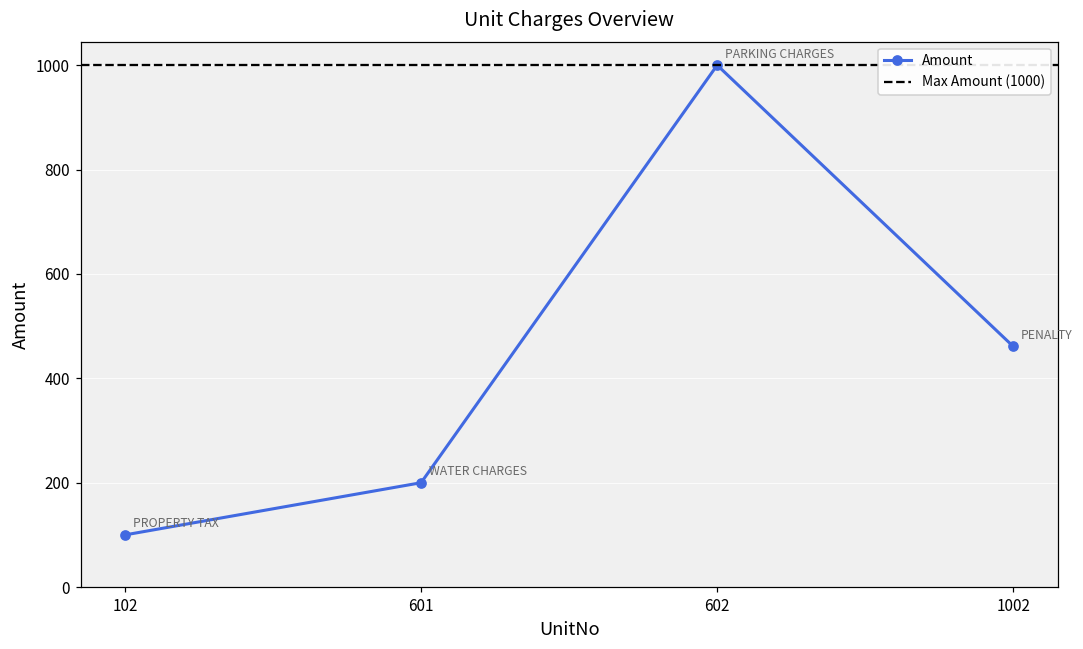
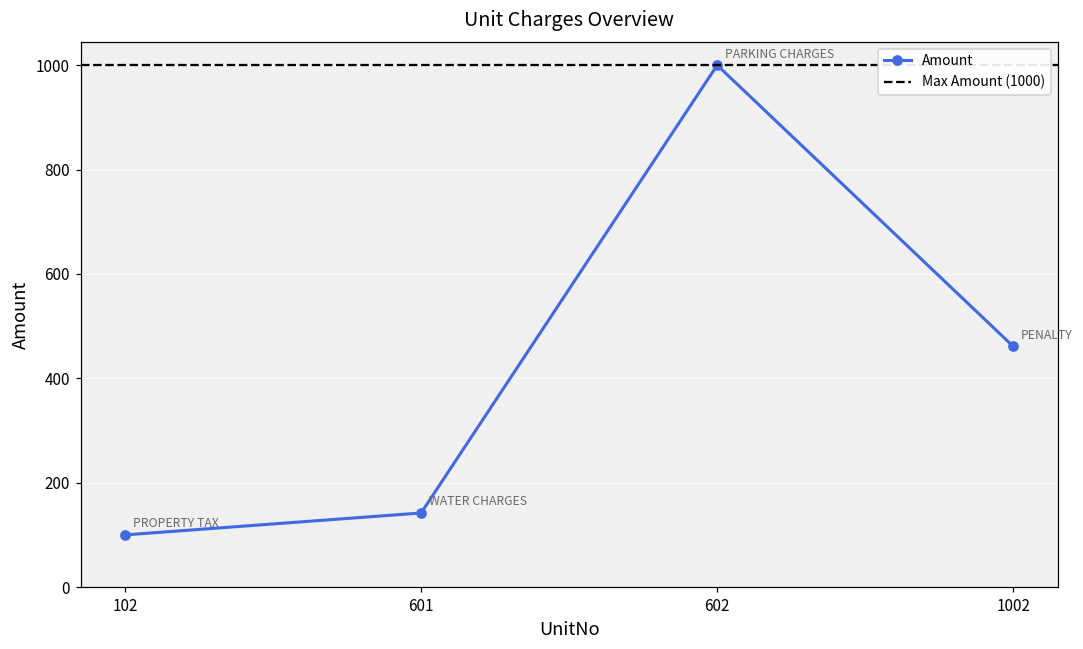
  {
    "102": 100,
-   "601": 200,
+   "601": 140,
    "602": 1000,
    "1002": 460
  }
